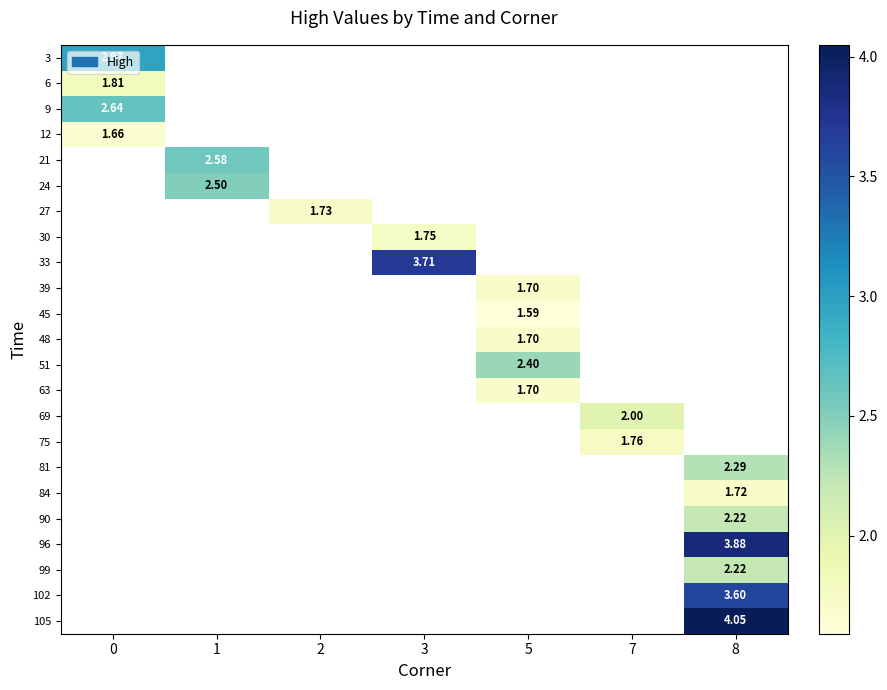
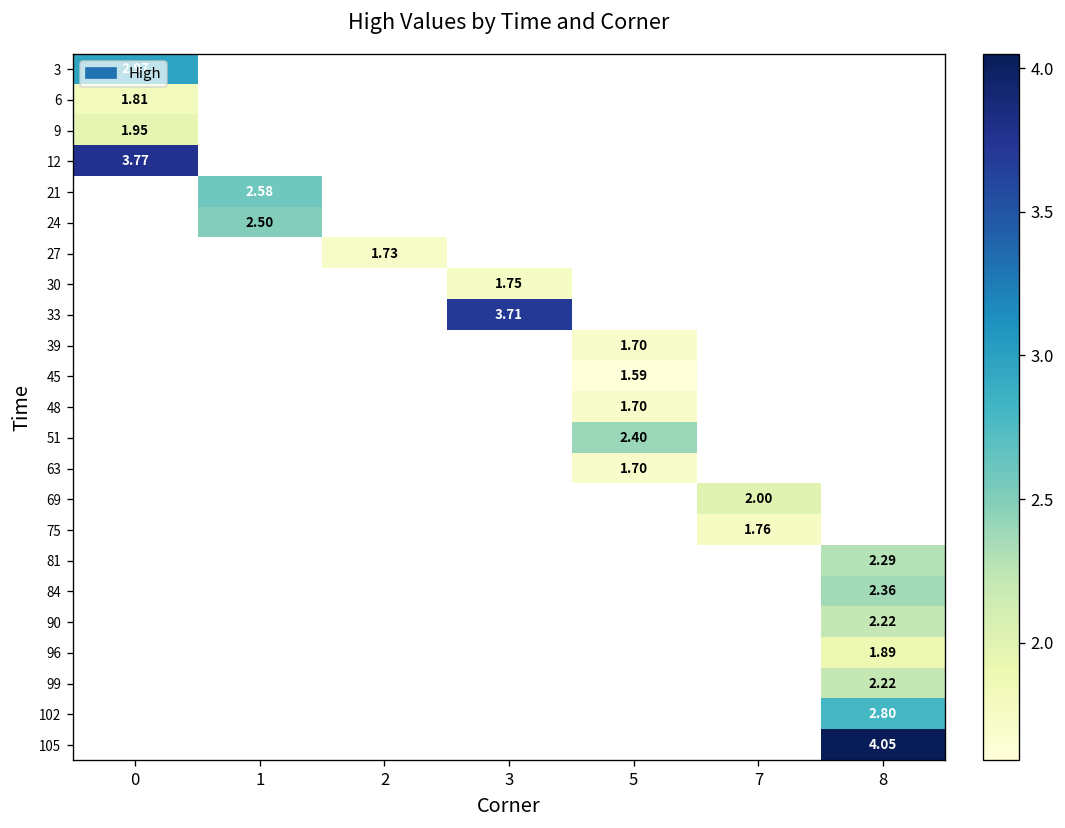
  {
    "6": {
      "0": 1.81
    },
    "9": {
-     "0": 2.64
+     "0": 1.95
    },
    "12": {
-     "0": 1.66
+     "0": 3.77
    },
    "21": {
      "1": 2.58
    },
    "24": {
      "1": 2.50
    },
    "27": {
      "2": 1.73
    },
    "30": {
      "3": 1.75
    },
    "33": {
      "3": 3.71
    },
    "39": {
      "5": 1.70
    },
    "45": {
      "5": 1.59
    },
    "48": {
      "5": 1.70
    },
    "51": {
      "5": 2.40
    },
    "63": {
      "5": 1.70
    },
    "69": {
      "7": 2.00
    },
    "75": {
      "7": 1.76
    },
    "81": {
      "8": 2.29
    },
    "84": {
-     "8": 1.72
+     "8": 2.36
    },
    "90": {
      "8": 2.22
    },
    "96": {
-     "8": 3.88
+     "8": 1.89
    },
    "99": {
      "8": 2.22
    },
    "102": {
-     "8": 3.60
+     "8": 2.80
    },
    "105": {
      "8": 4.05
    }
  }
